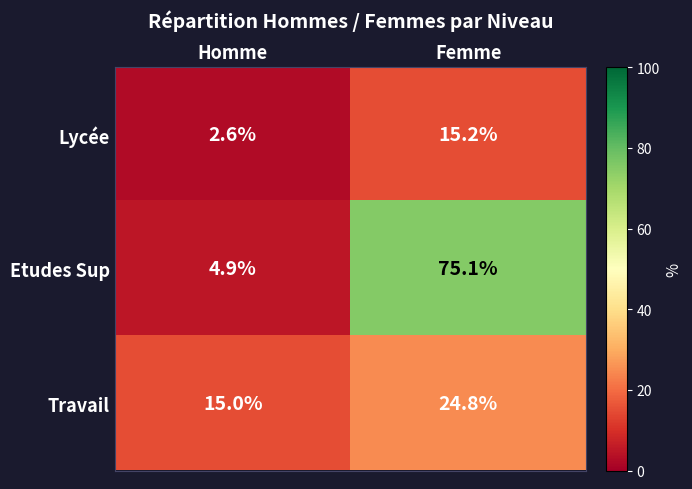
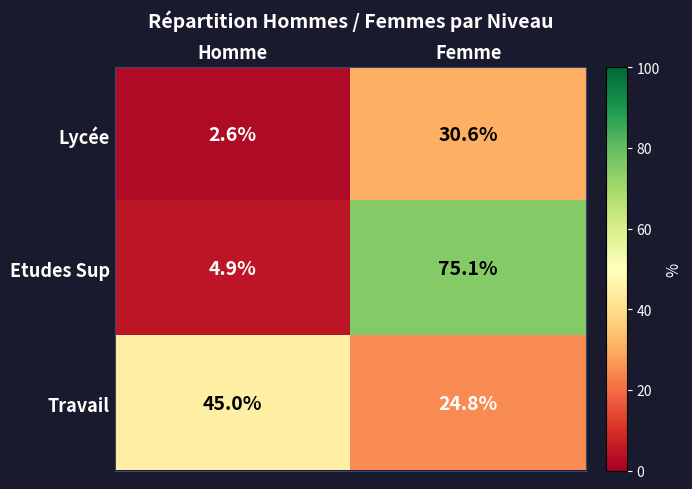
  {
    "Lycée": {
      "Homme": "2.6%",
-     "Femme": "15.2%"
+     "Femme": "30.6%"
    },
    "Etudes Sup": {
      "Homme": "4.9%",
      "Femme": "75.1%"
    },
    "Travail": {
-     "Homme": "15.0%",
+     "Homme": "45.0%",
      "Femme": "24.8%"
    }
  }
